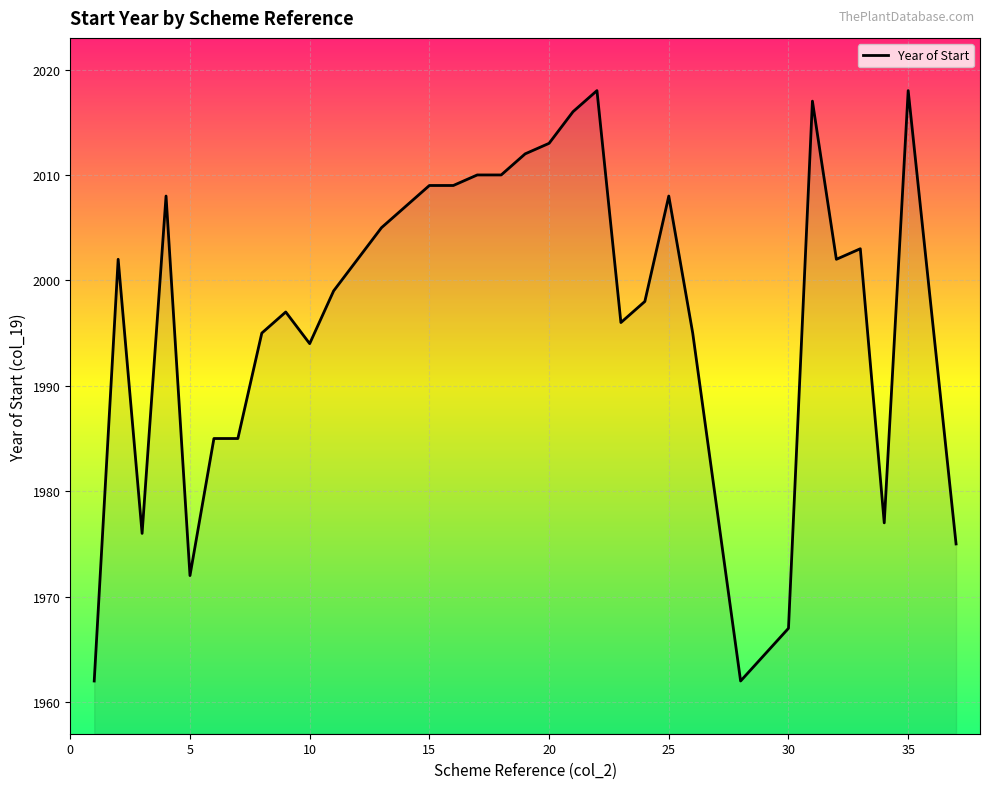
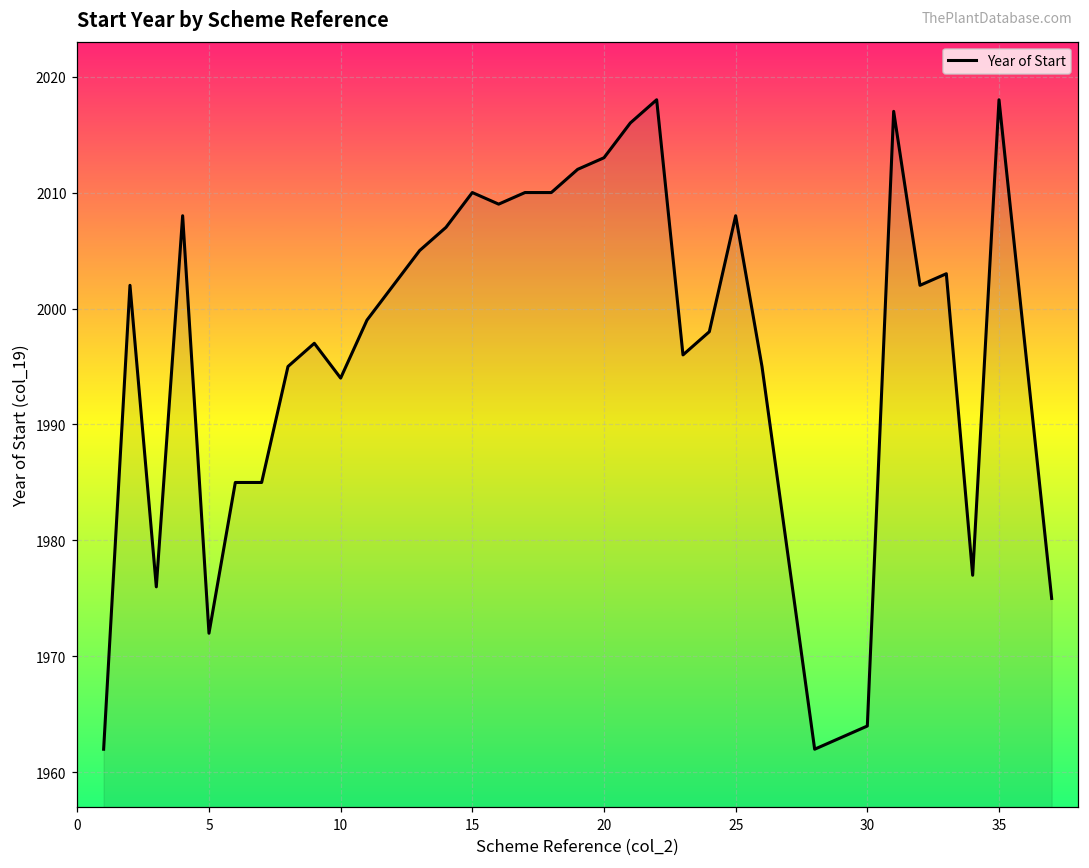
  {
    "5": 1972,
    "10": 1994,
-   "15": 2009,
+   "15": 2010,
    "20": 2013,
    "25": 2008,
-   "30": 1967,
+   "30": 1964,
    "35": 2018
  }
